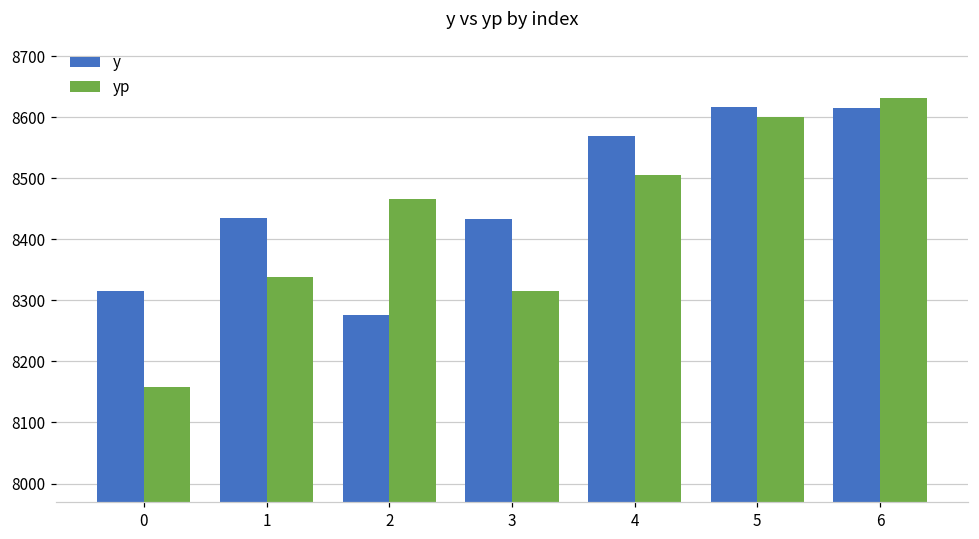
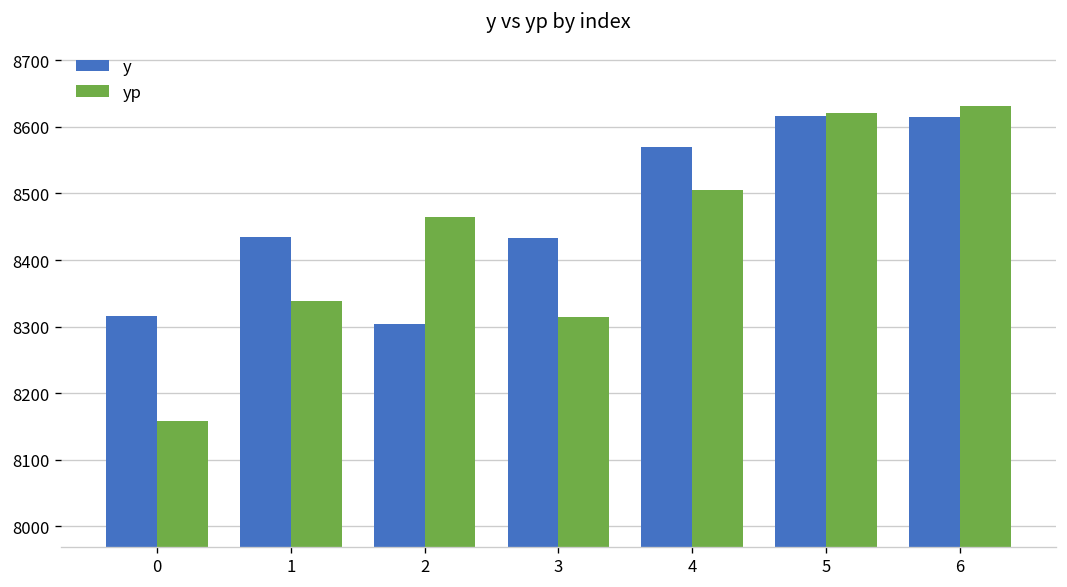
  {
    "y": {
      "0": 8320,
      "1": 8430,
-     "2": 8280,
+     "2": 8300,
      "3": 8430,
      "4": 8570,
      "5": 8620,
      "6": 8620
    },
    "yp": {
      "0": 8160,
      "1": 8340,
      "2": 8470,
      "3": 8320,
      "4": 8510,
-     "5": 8600,
+     "5": 8620,
      "6": 8630
    }
  }
